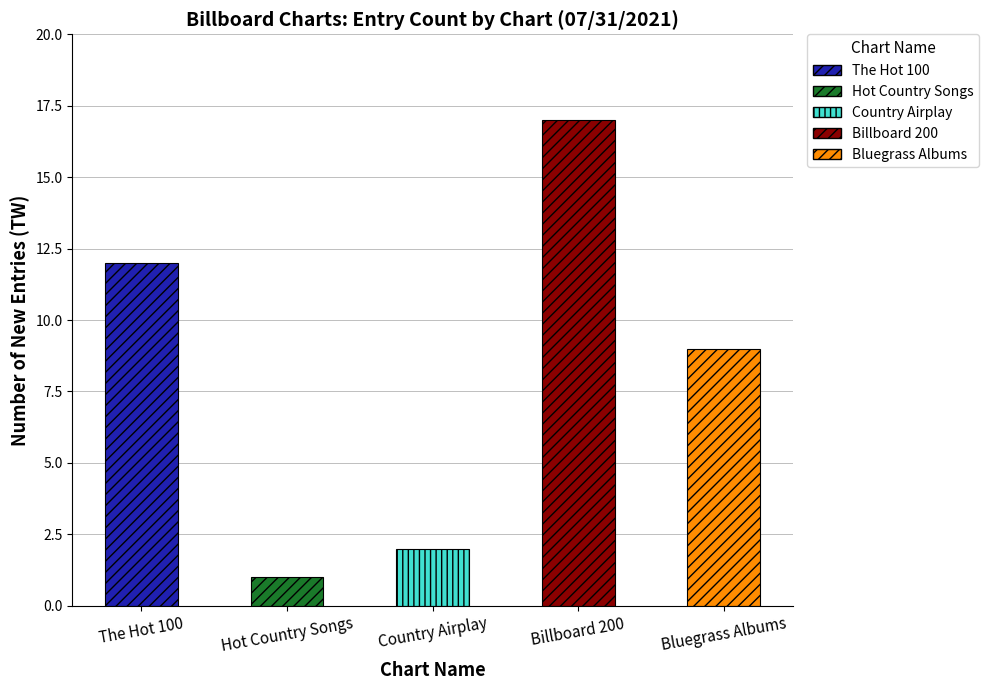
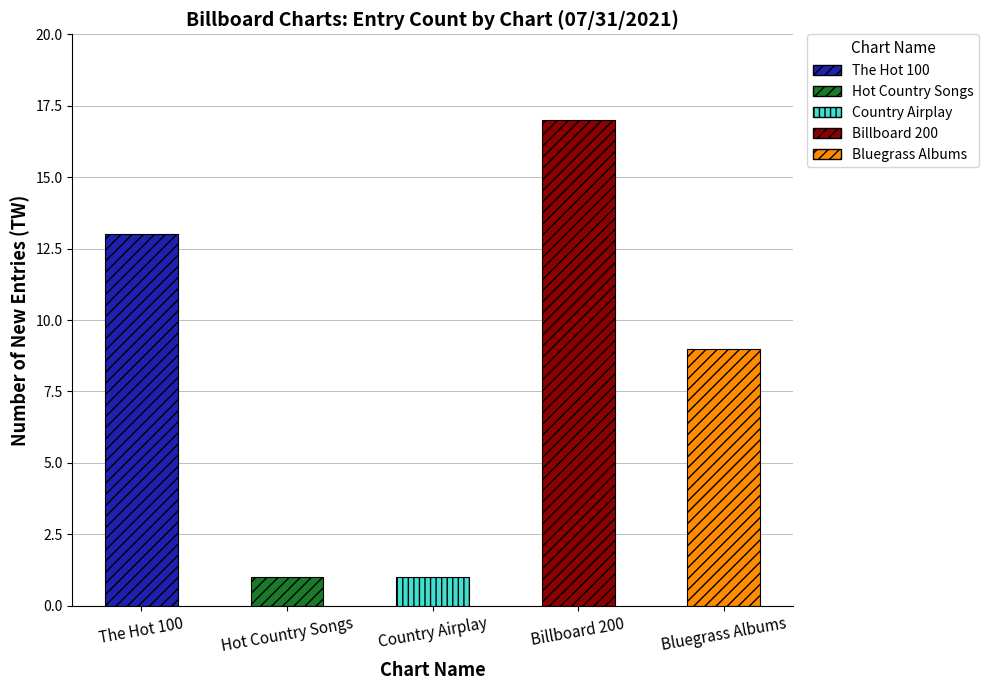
  {
-   "The Hot 100": 12,
+   "The Hot 100": 13,
    "Hot Country Songs": 1,
-   "Country Airplay": 2,
+   "Country Airplay": 1,
    "Billboard 200": 17,
    "Bluegrass Albums": 9
  }
